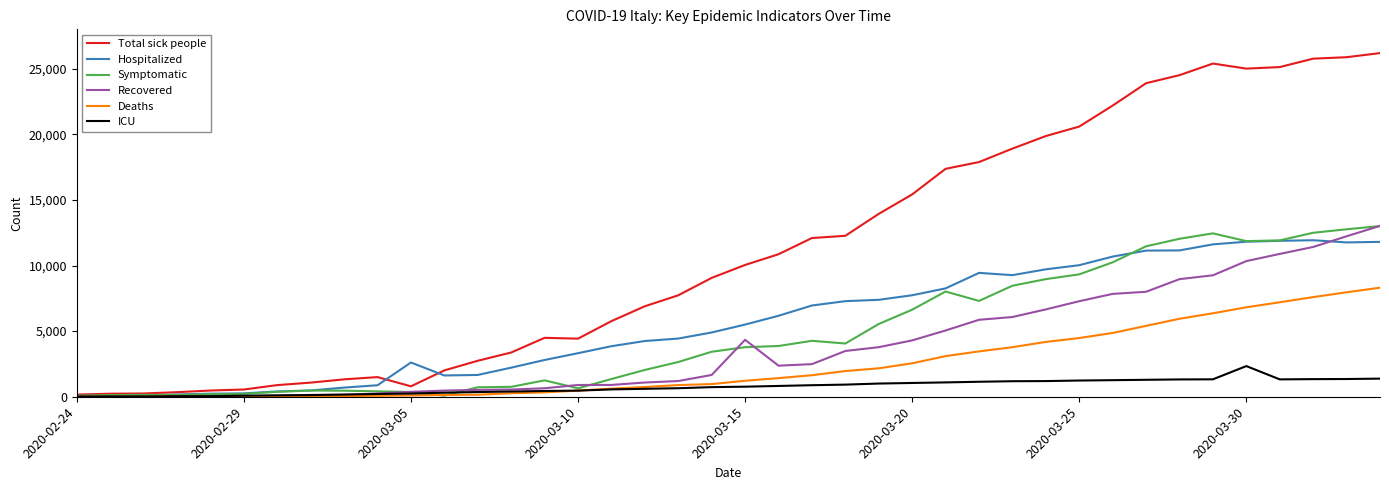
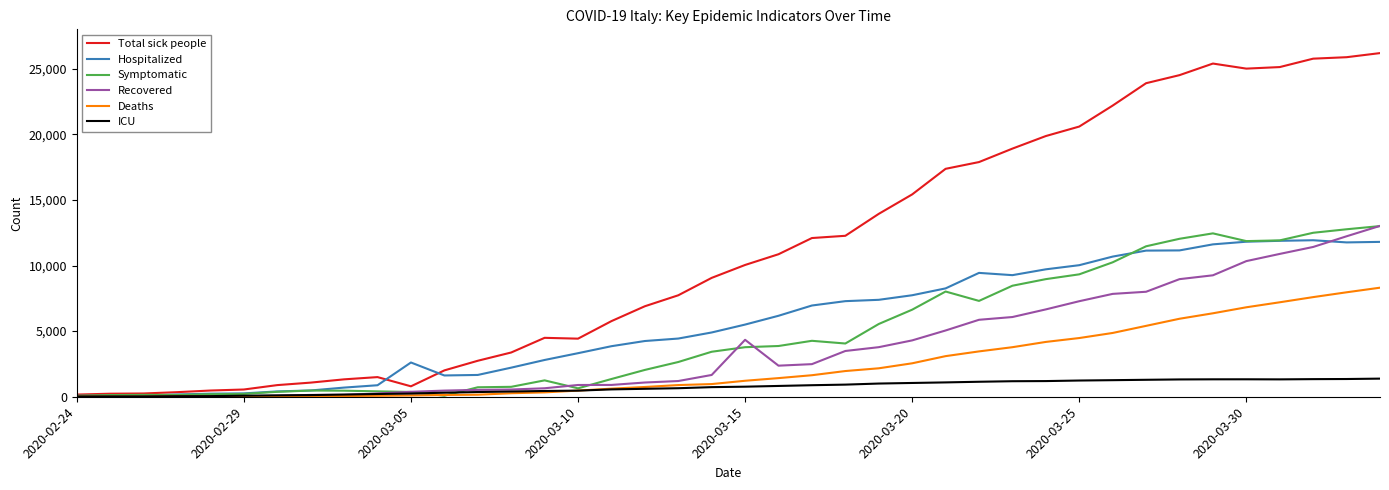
  {
    "Total sick people": {
      "2020-02-29": "600",
      "2020-03-05": "800",
      "2020-03-10": "4,400",
      "2020-03-15": "10,000",
      "2020-03-20": "15,400",
      "2020-03-25": "20,600",
      "2020-03-30": "25,000"
    },
    "Hospitalized": {
      "2020-03-05": "2,600",
      "2020-03-10": "3,300",
      "2020-03-15": "5,500",
      "2020-03-20": "7,700",
      "2020-03-25": "10,000"
    },
    "Symptomatic": {
      "2020-03-15": "3,800",
      "2020-03-20": "6,600",
      "2020-03-25": "9,300"
    },
    "Recovered": {
      "2020-03-10": "900",
      "2020-03-15": "4,300",
      "2020-03-20": "4,300",
      "2020-03-25": "7,300",
      "2020-03-30": "10,300"
    },
    "Deaths": {
      "2020-03-15": "1,200",
      "2020-03-20": "2,500",
      "2020-03-25": "4,500",
      "2020-03-30": "6,800"
    },
    "ICU": {
      "2020-03-15": "800",
      "2020-03-20": "1,100",
      "2020-03-25": "1,200",
-     "2020-03-30": "2,300"
+     "2020-03-30": "1,300"
    }
  }
